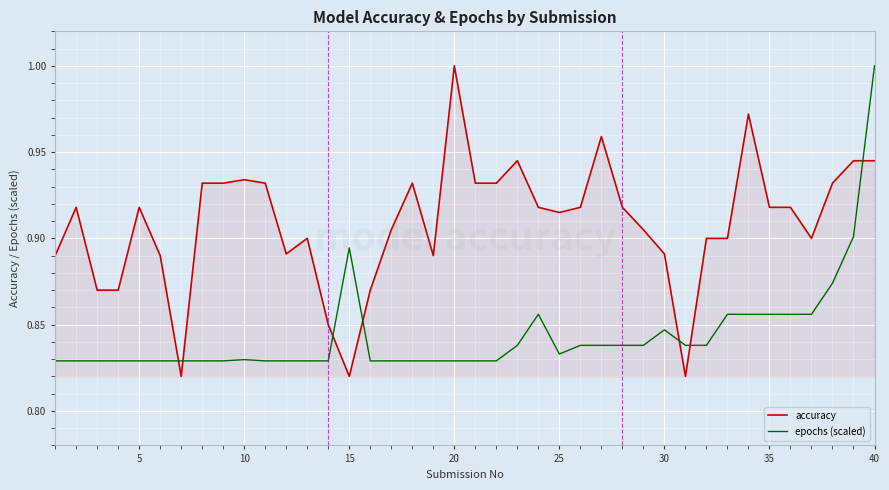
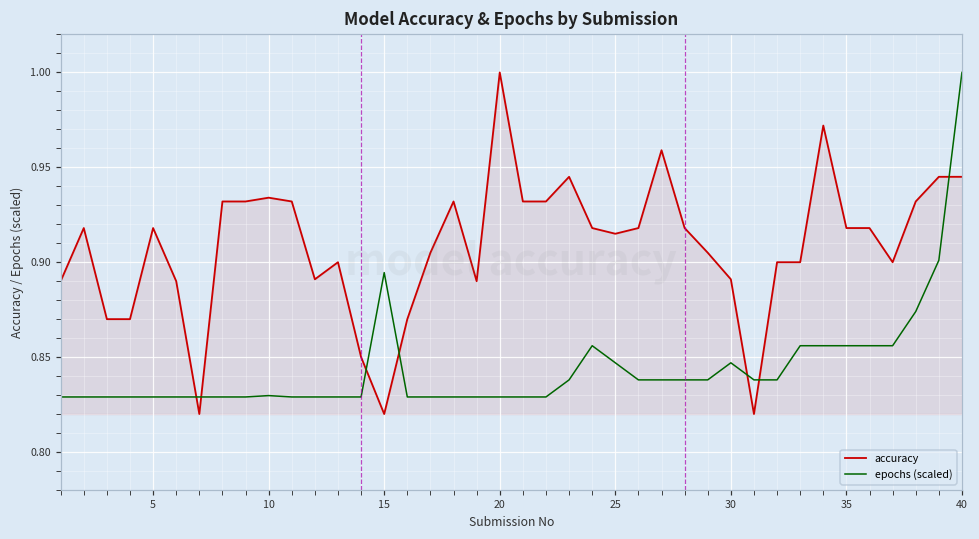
  {
    "accuracy": {
      "5": 0.918,
      "10": 0.934,
      "15": 0.820,
      "20": 1.000,
      "25": 0.915,
      "30": 0.891,
      "35": 0.918,
      "40": 0.945
    },
    "epochs (scaled)": {
      "5": 0.829,
      "10": 0.830,
      "15": 0.895,
      "20": 0.829,
-     "25": 0.833,
+     "25": 0.847,
      "30": 0.847,
      "35": 0.856,
      "40": 1.000
    }
  }
